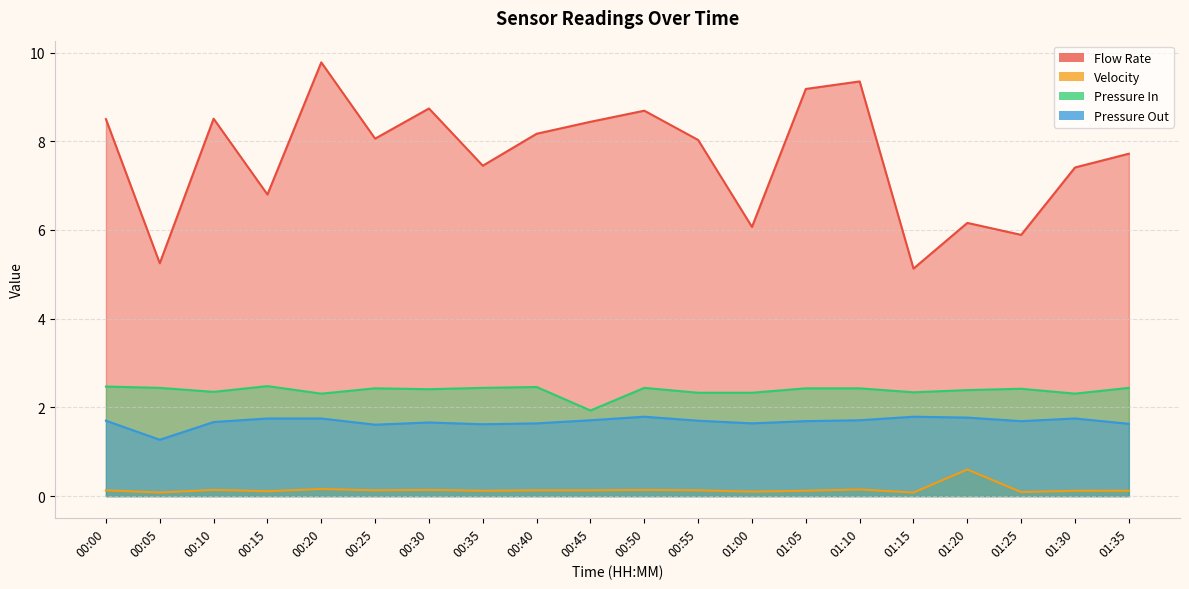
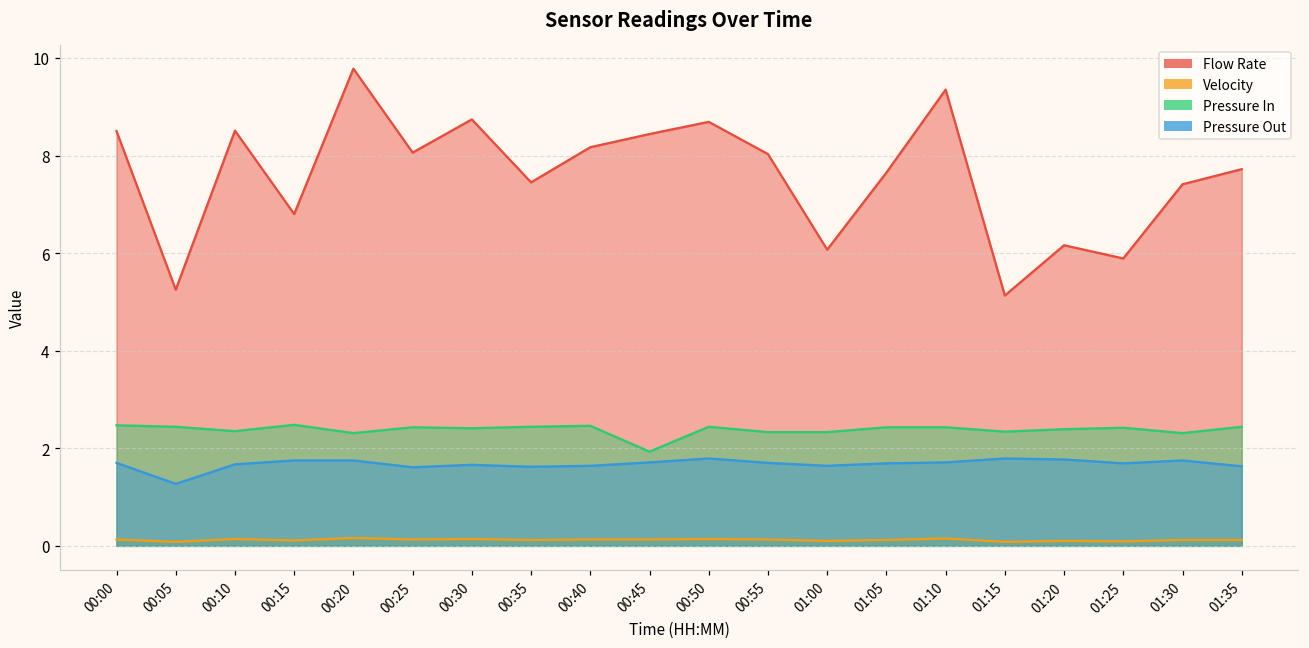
  {
    "Flow Rate": {
      "00:00": 8.5,
      "00:05": 5.3,
      "00:10": 8.5,
      "00:15": 6.8,
      "00:20": 9.8,
      "00:25": 8.1,
      "00:30": 8.7,
      "00:35": 7.5,
      "00:40": 8.2,
      "00:45": 8.4,
      "00:50": 8.7,
      "00:55": 8.0,
      "01:00": 6.1,
-     "01:05": 9.2,
+     "01:05": 7.7,
      "01:10": 9.4,
      "01:15": 5.1,
      "01:20": 6.2,
      "01:25": 5.9,
      "01:30": 7.4,
      "01:35": 7.7
    },
    "Velocity": {
      "00:00": 0.1,
      "00:05": 0.1,
      "00:10": 0.1,
      "00:15": 0.1,
      "00:20": 0.2,
      "00:25": 0.1,
      "00:30": 0.1,
      "00:35": 0.1,
      "00:40": 0.1,
      "00:45": 0.1,
      "00:50": 0.1,
      "00:55": 0.1,
      "01:00": 0.1,
      "01:05": 0.1,
      "01:10": 0.2,
      "01:15": 0.1,
-     "01:20": 0.6,
+     "01:20": 0.1,
      "01:25": 0.1,
      "01:30": 0.1,
      "01:35": 0.1
    },
    "Pressure In": {
      "00:00": 2.5,
      "00:05": 2.4,
      "00:10": 2.4,
      "00:15": 2.5,
      "00:20": 2.3,
      "00:25": 2.4,
      "00:30": 2.4,
      "00:35": 2.4,
      "00:40": 2.5,
      "00:45": 1.9,
      "00:50": 2.4,
      "00:55": 2.3,
      "01:00": 2.3,
      "01:05": 2.4,
      "01:10": 2.4,
      "01:15": 2.3,
      "01:20": 2.4,
      "01:25": 2.4,
      "01:30": 2.3,
      "01:35": 2.4
    },
    "Pressure Out": {
      "00:00": 1.7,
      "00:05": 1.3,
      "00:10": 1.7,
      "00:15": 1.8,
      "00:20": 1.8,
      "00:25": 1.6,
      "00:30": 1.7,
      "00:35": 1.6,
      "00:40": 1.6,
      "00:45": 1.7,
      "00:50": 1.8,
      "00:55": 1.7,
      "01:00": 1.6,
      "01:05": 1.7,
      "01:10": 1.7,
      "01:15": 1.8,
      "01:20": 1.8,
      "01:25": 1.7,
      "01:30": 1.8,
      "01:35": 1.6
    }
  }
